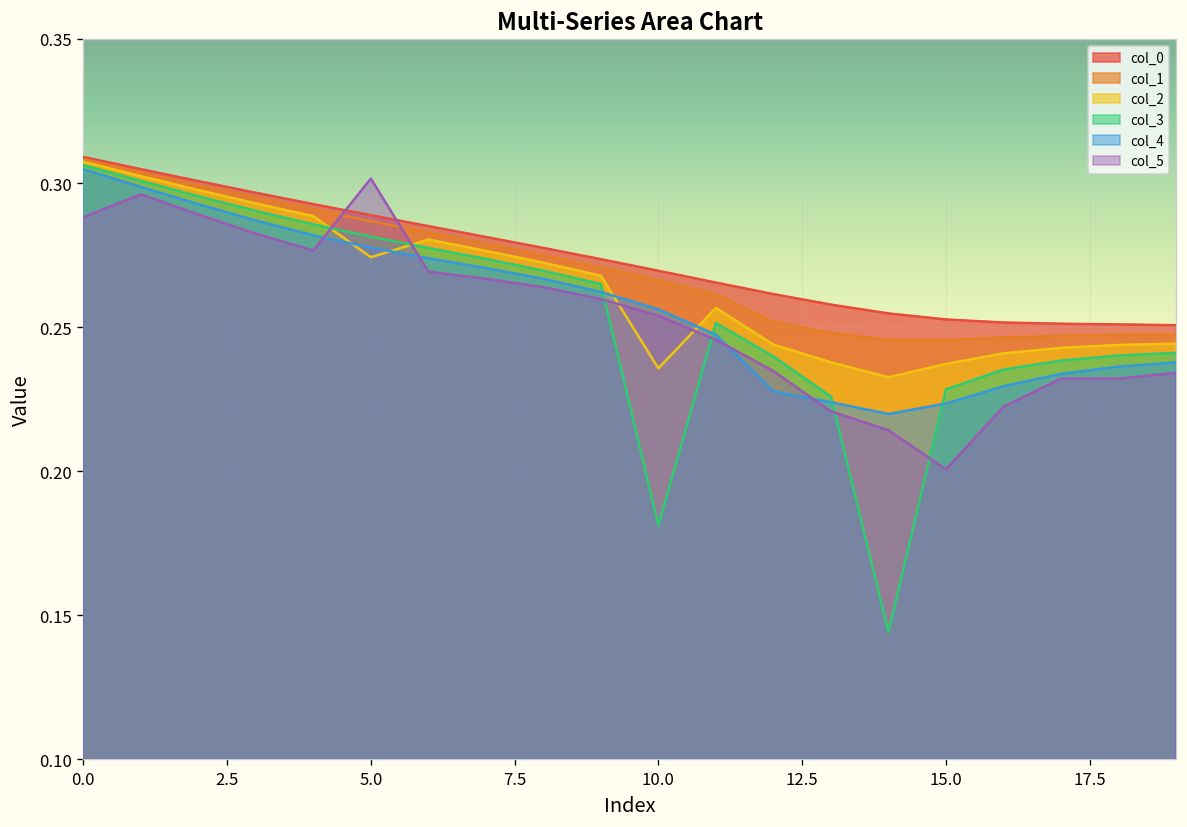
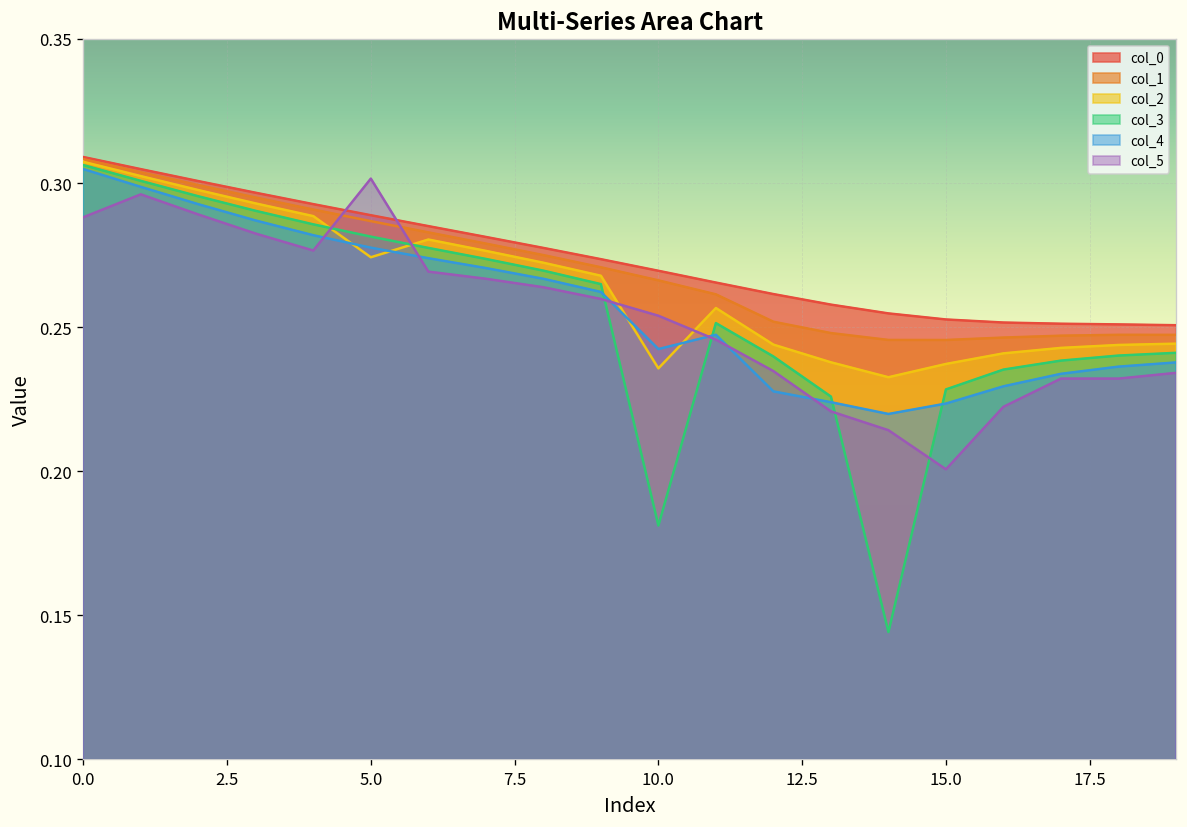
  {
    "col_2": {
      "5.0": 0.274,
      "10.0": 0.236,
      "15.0": 0.237
    },
    "col_3": {
      "0.0": 0.306,
      "5.0": 0.281,
      "10.0": 0.181,
      "15.0": 0.228
    },
    "col_4": {
      "0.0": 0.305,
      "5.0": 0.278,
-     "10.0": 0.256,
+     "10.0": 0.242,
      "15.0": 0.223
    },
    "col_5": {
      "0.0": 0.288,
      "5.0": 0.302,
      "10.0": 0.254,
      "15.0": 0.201
    }
  }
